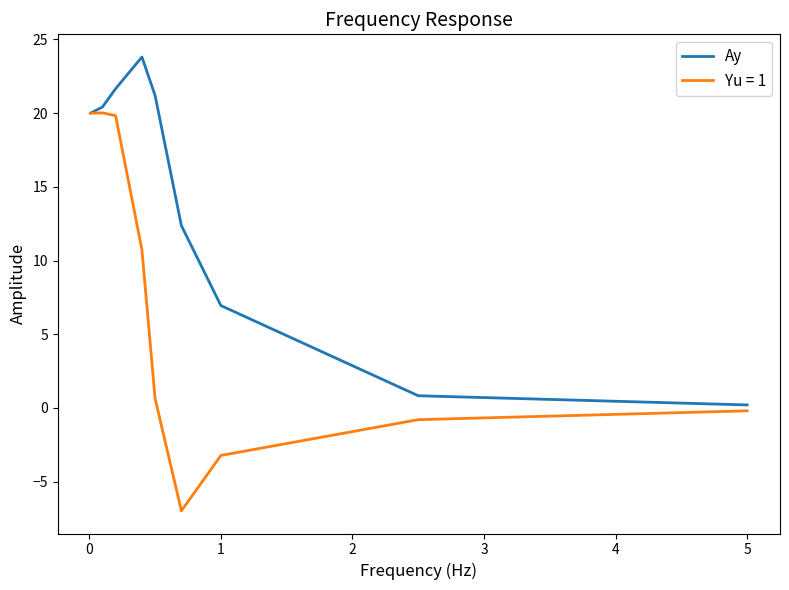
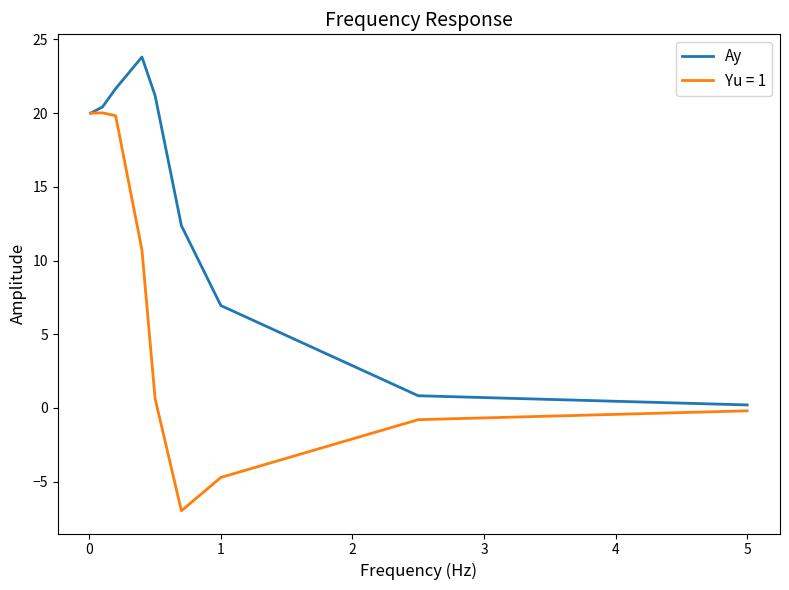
  {
    "Ay": {
      "1": 6.9,
      "5": 0.2
    },
    "Yu = 1": {
-     "1": -3.2,
+     "1": -4.7,
      "5": -0.2
    }
  }
